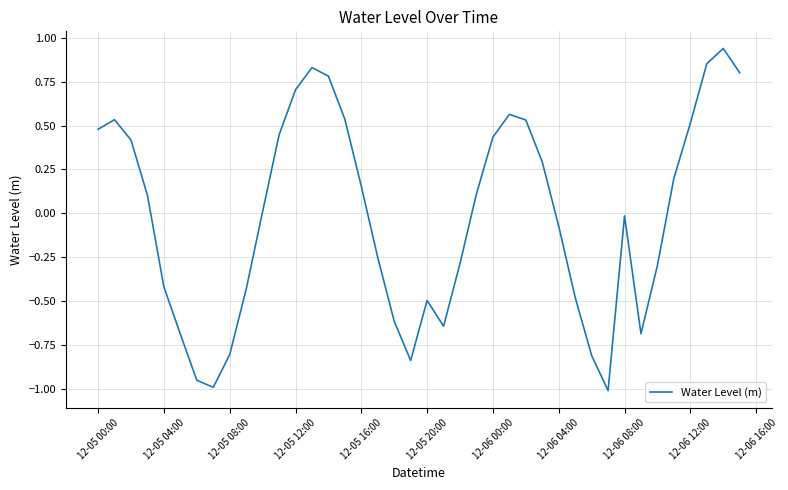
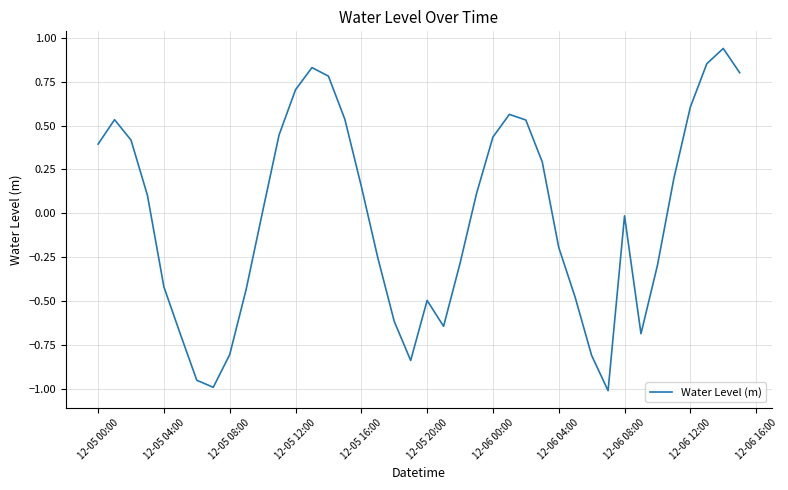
  {
-   "12-05 00:00": 0.48,
+   "12-05 00:00": 0.39,
    "12-05 04:00": -0.42,
    "12-05 08:00": -0.81,
    "12-05 12:00": 0.70,
    "12-05 16:00": 0.15,
    "12-05 20:00": -0.50,
    "12-06 00:00": 0.43,
-   "12-06 04:00": -0.07,
+   "12-06 04:00": -0.19,
    "12-06 08:00": -0.01,
-   "12-06 12:00": 0.51
+   "12-06 12:00": 0.61
  }
